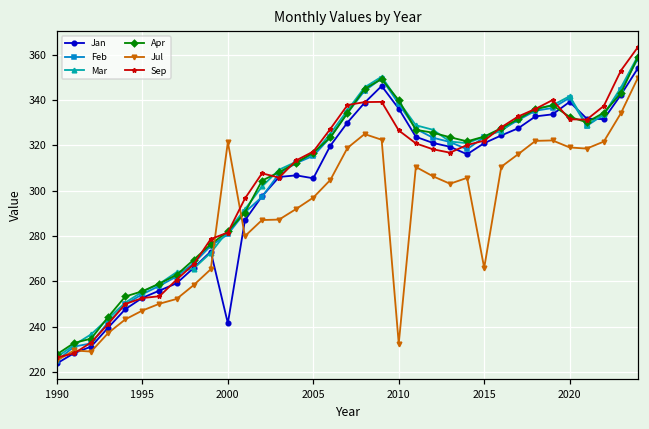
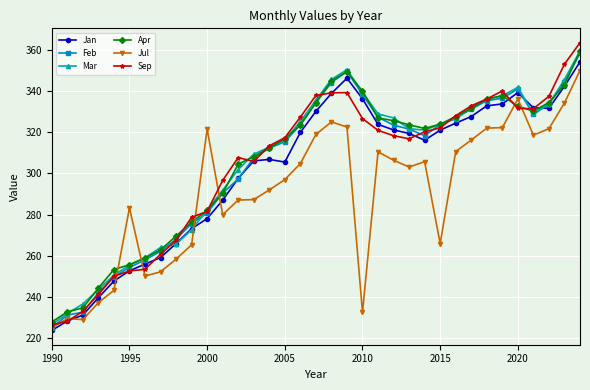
  {
    "Jan": {
-     "2000": 242,
+     "2000": 278,
      "2005": 306,
      "2010": 336,
      "2020": 339
    },
    "Jul": {
-     "1995": 247,
+     "1995": 283,
      "2000": 322,
      "2005": 297,
      "2010": 233,
      "2015": 266,
-     "2020": 319
+     "2020": 336
    },
    "Sep": {
      "2010": 327
    }
  }
